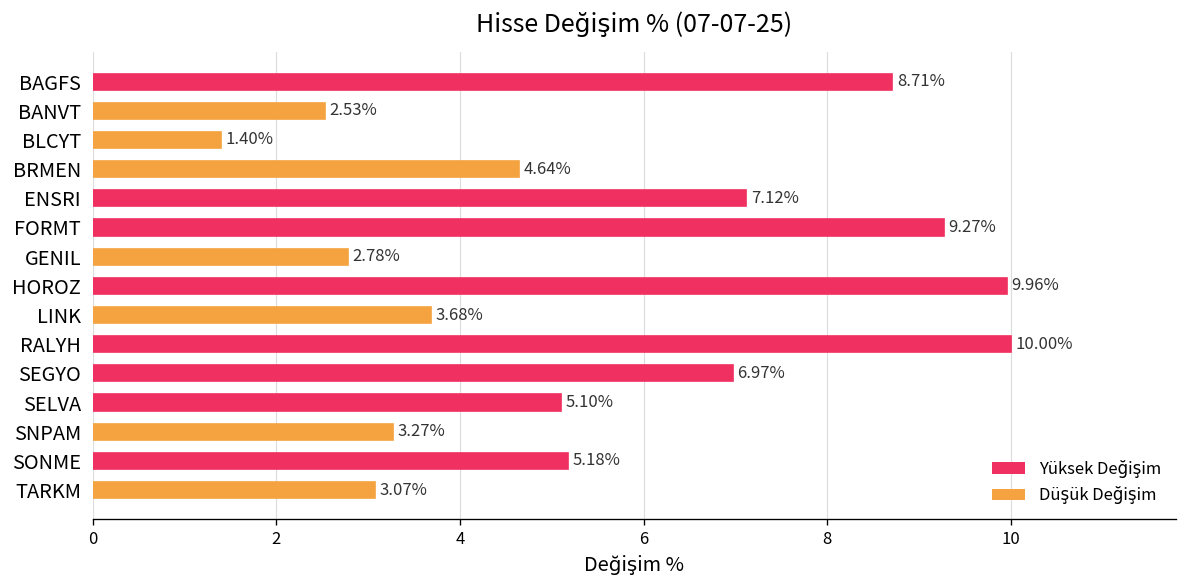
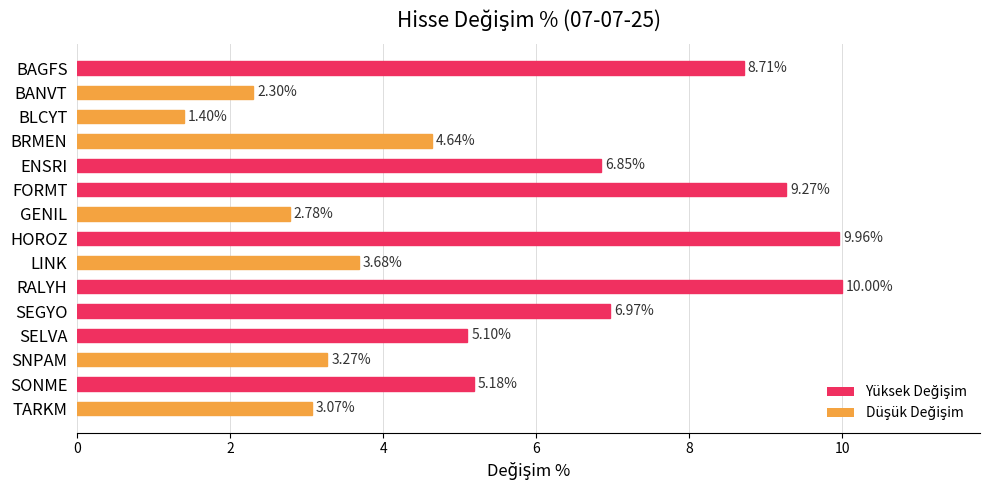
  {
    "BAGFS": "8.71%",
-   "BANVT": "2.53%",
+   "BANVT": "2.30%",
    "BLCYT": "1.40%",
    "BRMEN": "4.64%",
-   "ENSRI": "7.12%",
+   "ENSRI": "6.85%",
    "FORMT": "9.27%",
    "GENIL": "2.78%",
    "HOROZ": "9.96%",
    "LINK": "3.68%",
    "RALYH": "10.00%",
    "SEGYO": "6.97%",
    "SELVA": "5.10%",
    "SNPAM": "3.27%",
    "SONME": "5.18%",
    "TARKM": "3.07%"
  }
